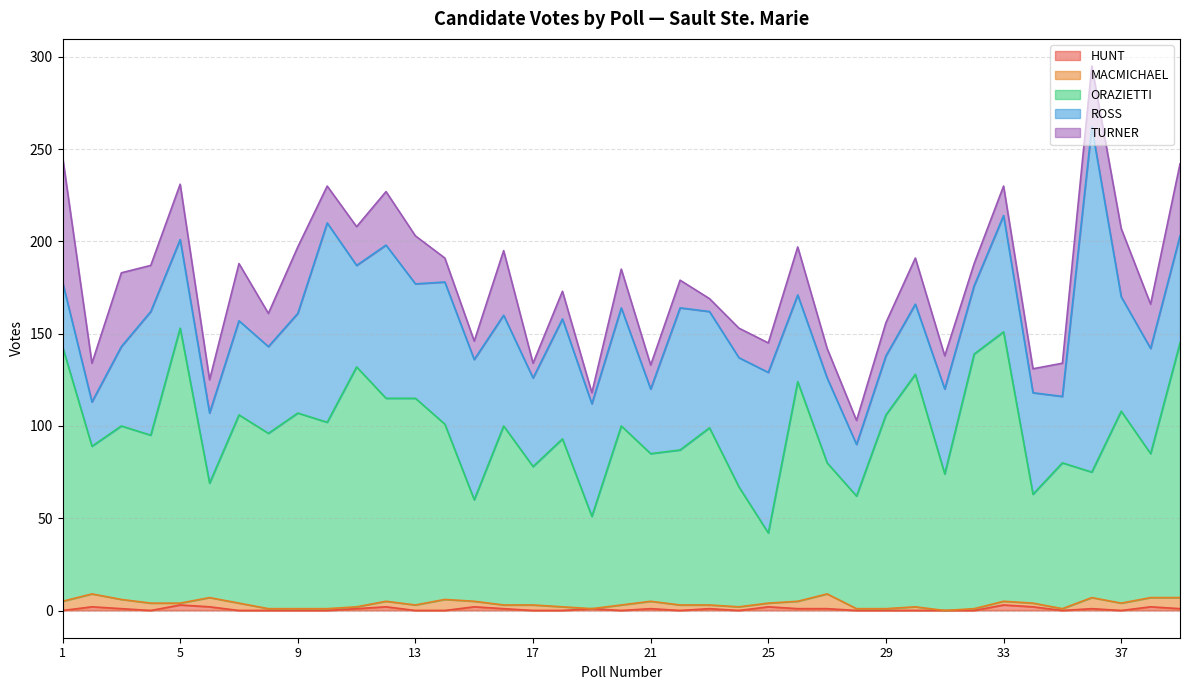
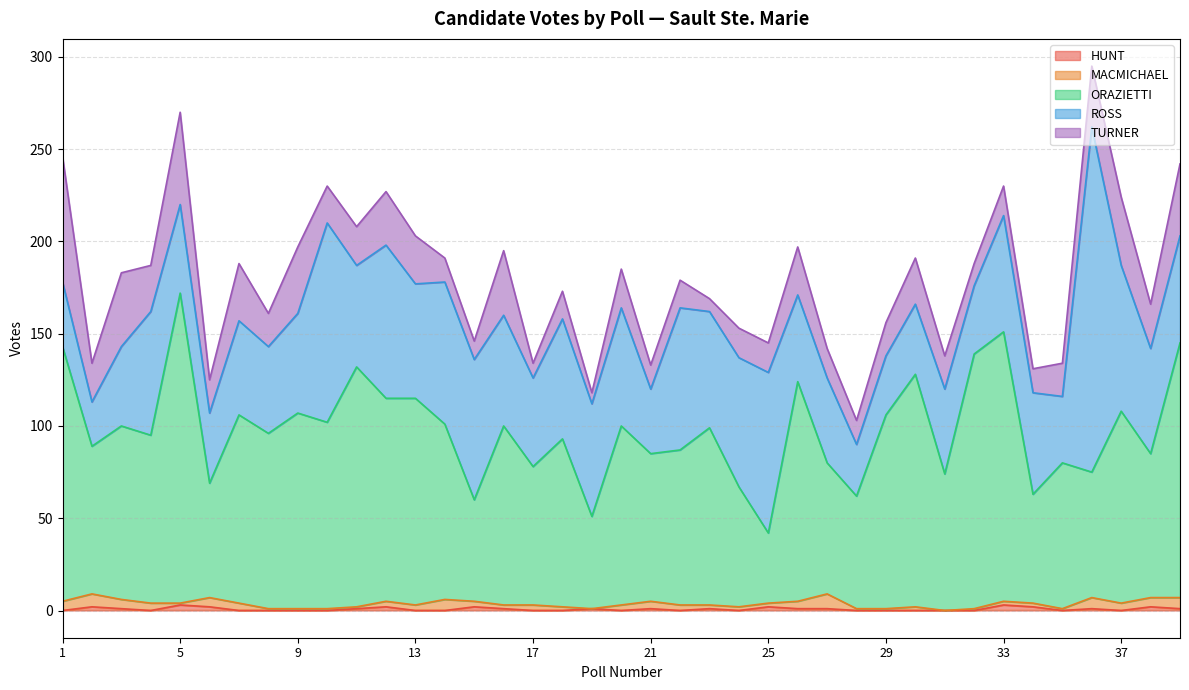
  {
    "ORAZIETTI": {
      "1": 138,
-     "5": 149,
+     "5": 168,
      "9": 106,
      "13": 112,
      "17": 75,
      "21": 80,
      "25": 38,
      "29": 105,
      "33": 146,
      "37": 104
    },
    "ROSS": {
      "1": 35,
      "5": 48,
      "9": 54,
      "13": 62,
      "17": 48,
      "21": 35,
      "25": 87,
      "29": 32,
      "33": 63,
-     "37": 62
+     "37": 79
    },
    "TURNER": {
      "1": 68,
-     "5": 30,
+     "5": 50,
      "9": 36,
      "13": 26,
      "17": 8,
      "21": 13,
      "25": 16,
      "29": 18,
      "33": 16,
      "37": 37
    }
  }
